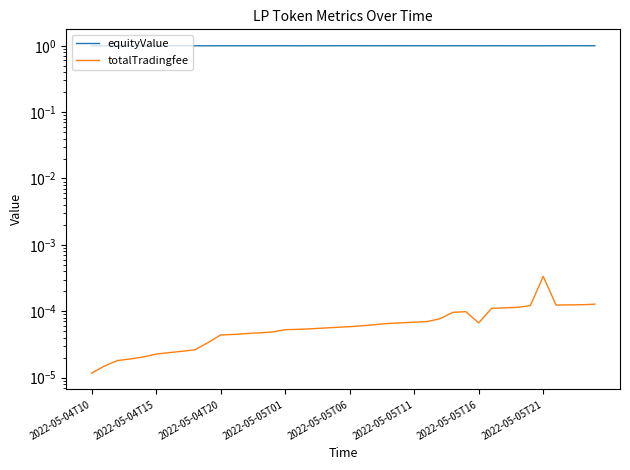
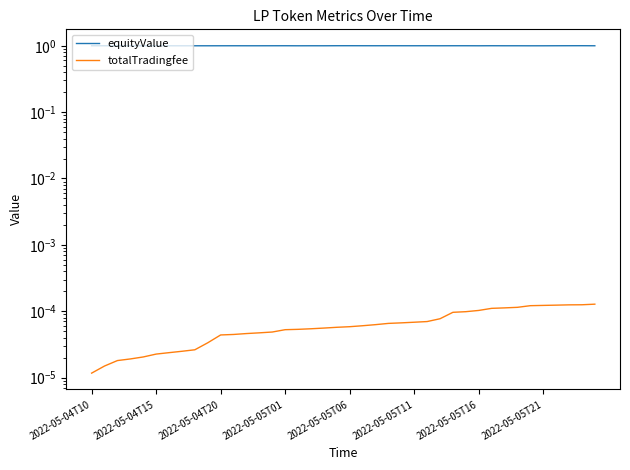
  {
    "equityValue": {
      "2022-05-04T20": 1.0,
      "2022-05-05T01": 1.0,
      "2022-05-05T06": 1.0,
      "2022-05-05T11": 1.0,
      "2022-05-05T16": 1.0,
      "2022-05-05T21": 1.0
    },
    "totalTradingfee": {
      "2022-05-04T10": 0.000012,
      "2022-05-04T15": 0.000023,
      "2022-05-04T20": 0.00004,
      "2022-05-05T01": 0.00005,
      "2022-05-05T06": 0.00006,
      "2022-05-05T11": 0.00007,
-     "2022-05-05T16": 0.00007,
-     "2022-05-05T21": 0.0003
+     "2022-05-05T16": 0.00010,
+     "2022-05-05T21": 0.00012
    }
  }
